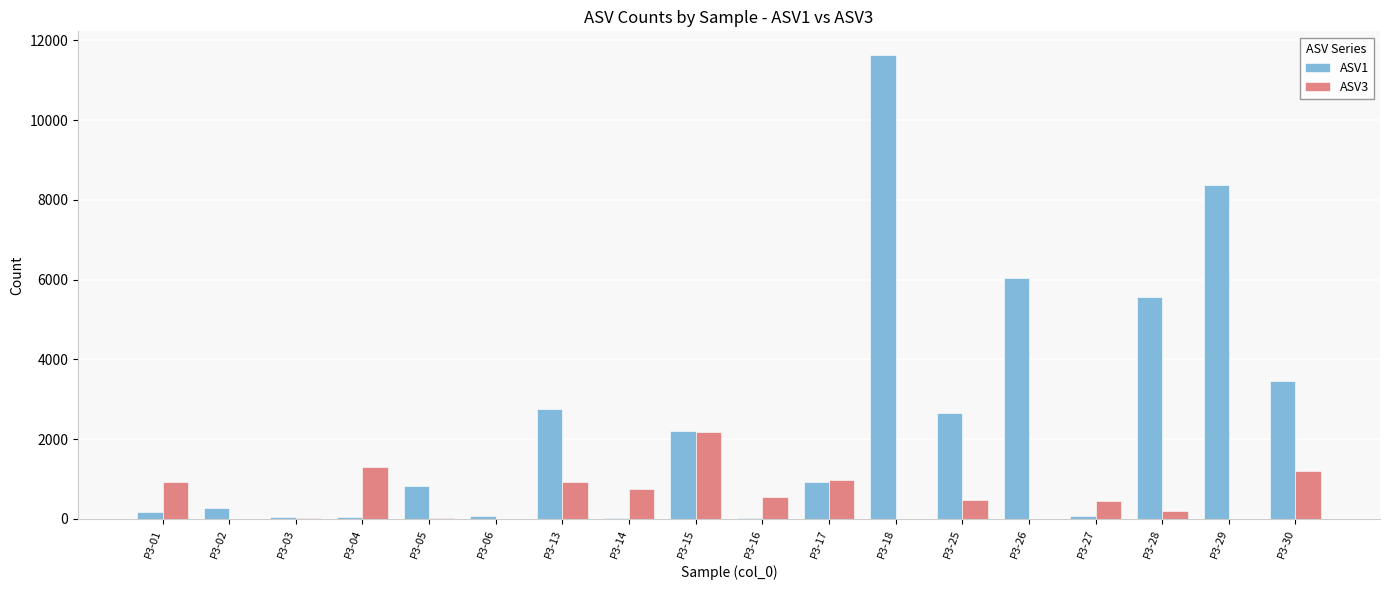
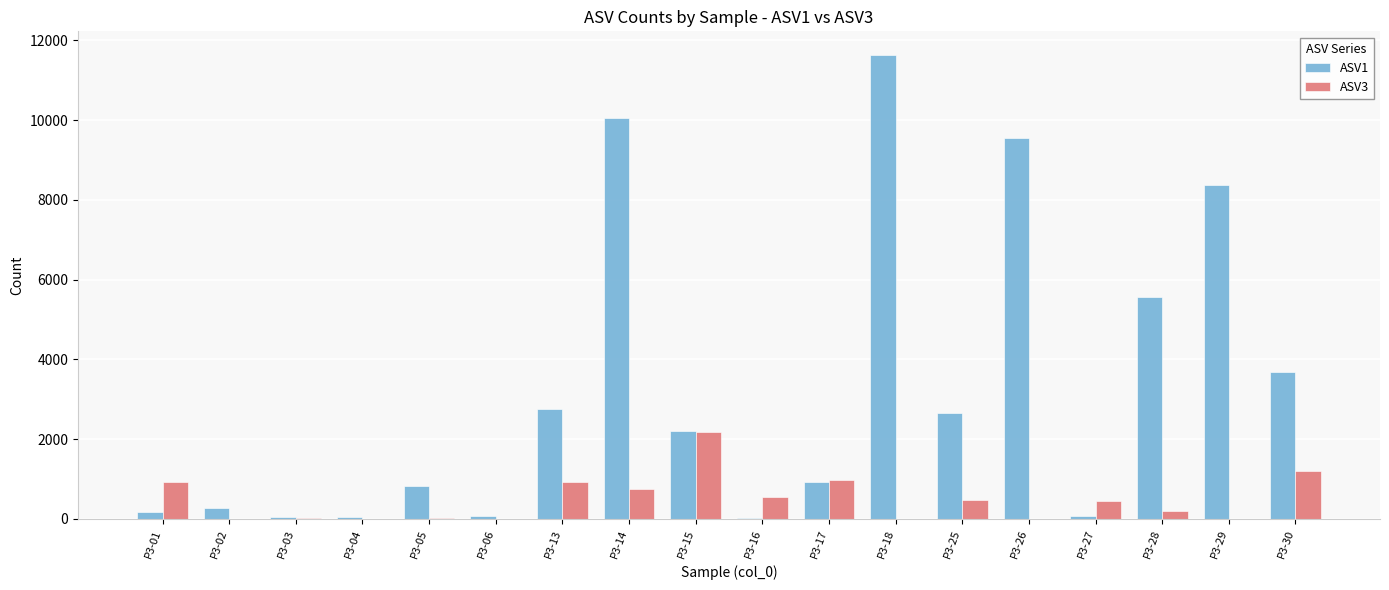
  {
    "ASV1": {
      "P3-01": 200,
      "P3-02": 300,
      "P3-05": 800,
      "P3-06": 100,
      "P3-13": 2800,
-     "P3-14": 0,
+     "P3-14": 10000,
      "P3-15": 2200,
      "P3-17": 900,
      "P3-18": 11600,
      "P3-25": 2700,
-     "P3-26": 6000,
+     "P3-26": 9600,
      "P3-27": 100,
      "P3-28": 5600,
      "P3-29": 8400,
-     "P3-30": 3500
+     "P3-30": 3700
    },
    "ASV3": {
      "P3-01": 900,
      "P3-02": 0,
-     "P3-04": 1300,
+     "P3-04": 0,
      "P3-06": 0,
      "P3-13": 900,
      "P3-14": 700,
      "P3-15": 2200,
      "P3-16": 500,
      "P3-17": 1000,
      "P3-18": 0,
      "P3-25": 500,
      "P3-26": 0,
      "P3-27": 500,
      "P3-28": 200,
      "P3-29": 0,
      "P3-30": 1200
    }
  }
